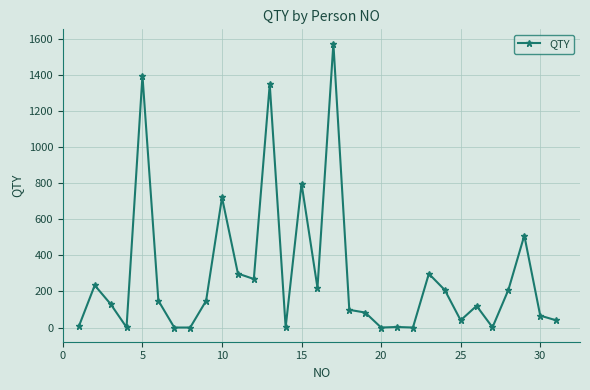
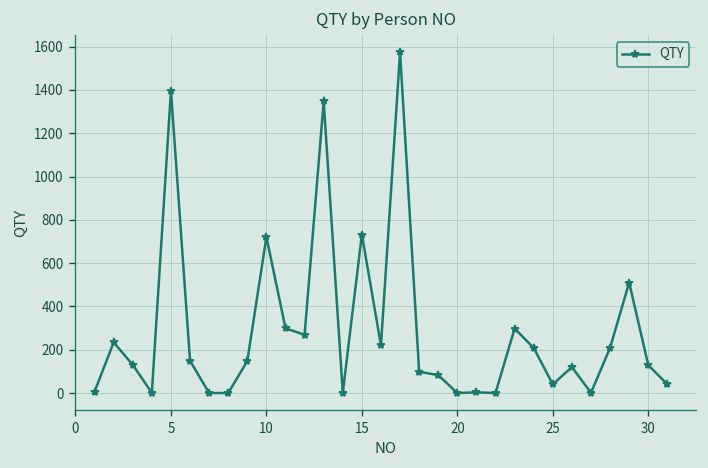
  {
    "5": 1400,
    "10": 720,
-   "15": 800,
+   "15": 730,
    "20": 0,
    "25": 40,
-   "30": 70
+   "30": 130
  }
